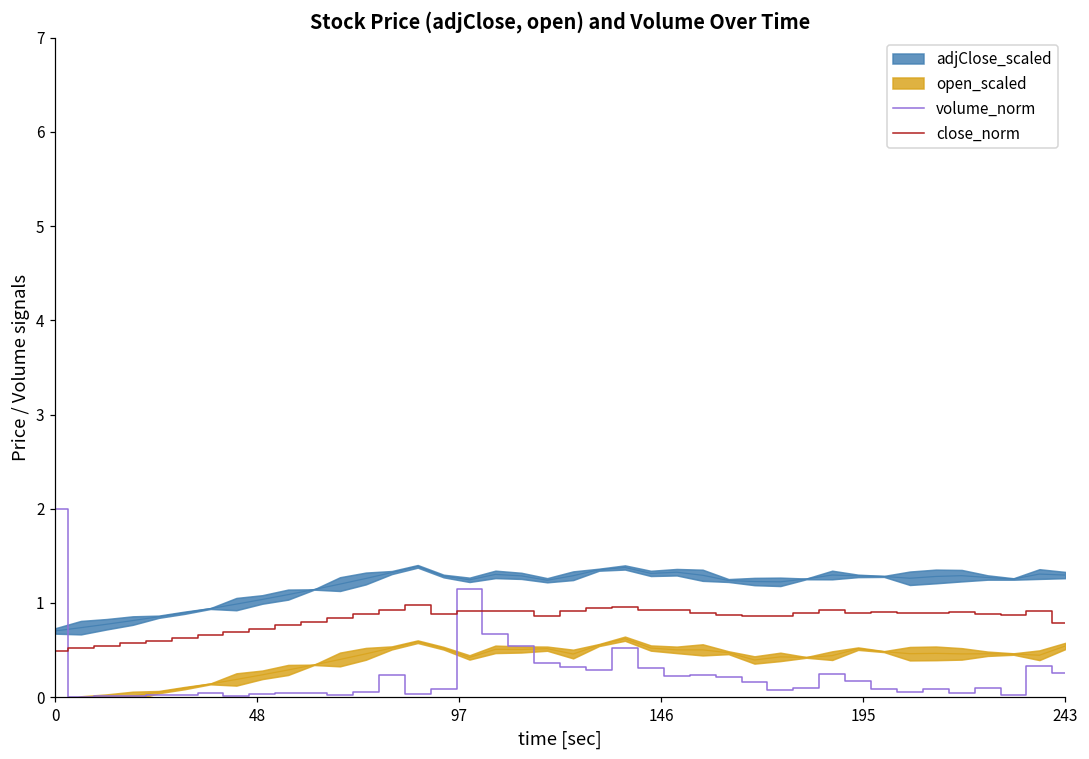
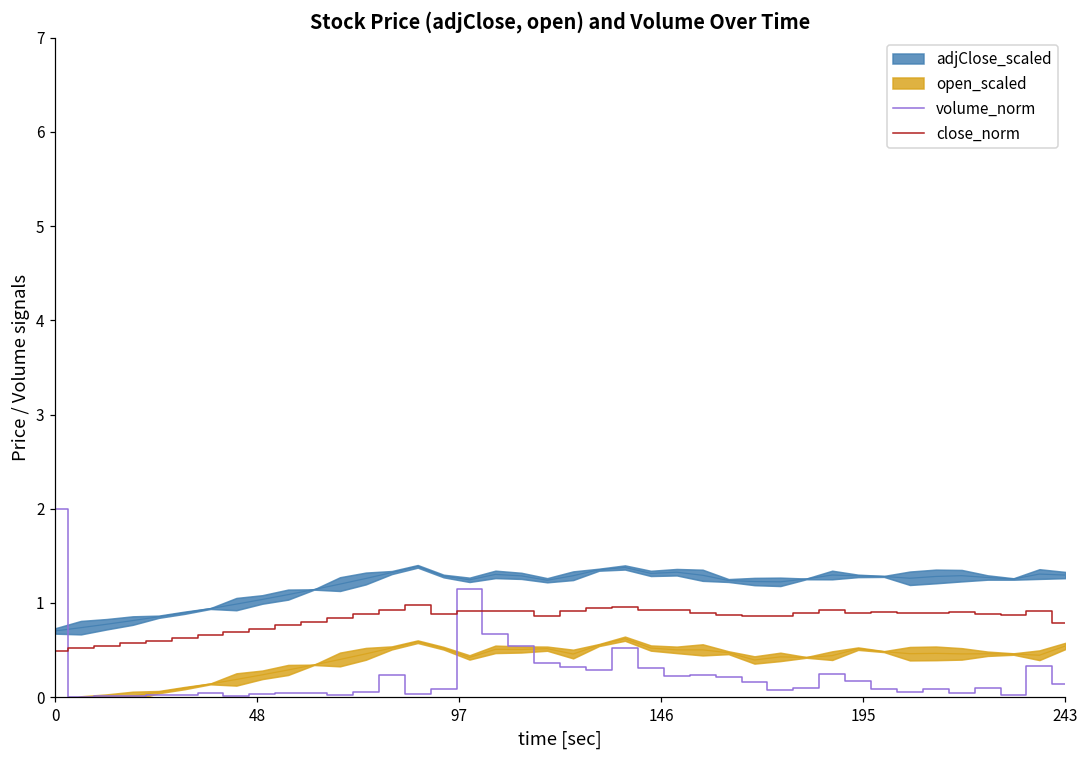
  {
    "volume_norm": {
      "0": 2.0,
-     "243": 0.3
+     "243": 0.1
    },
    "close_norm": {
      "0": 0.5,
      "243": 0.8
    }
  }
